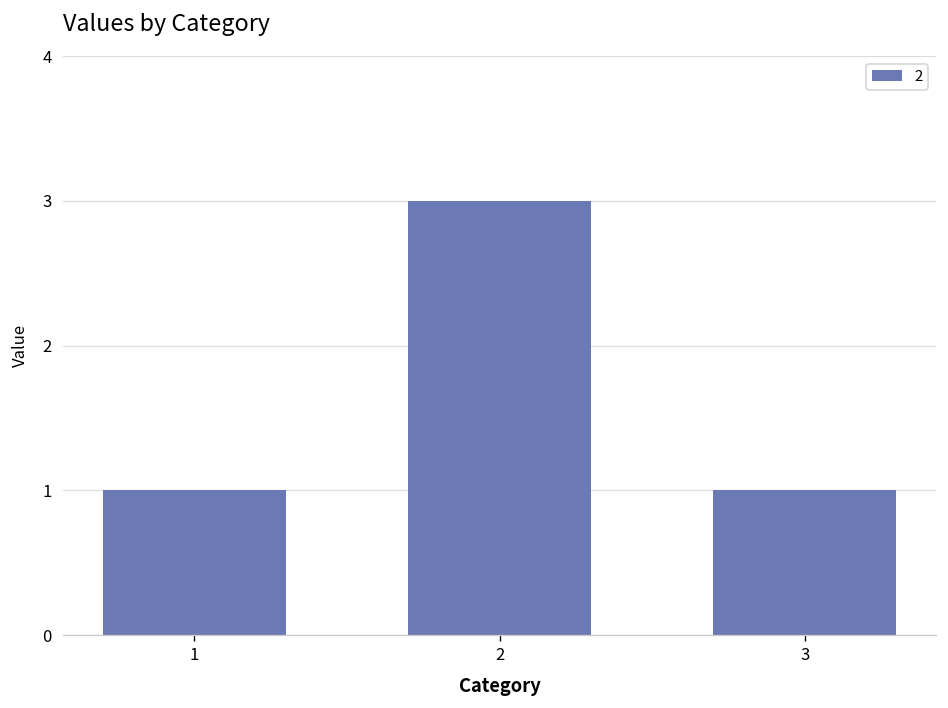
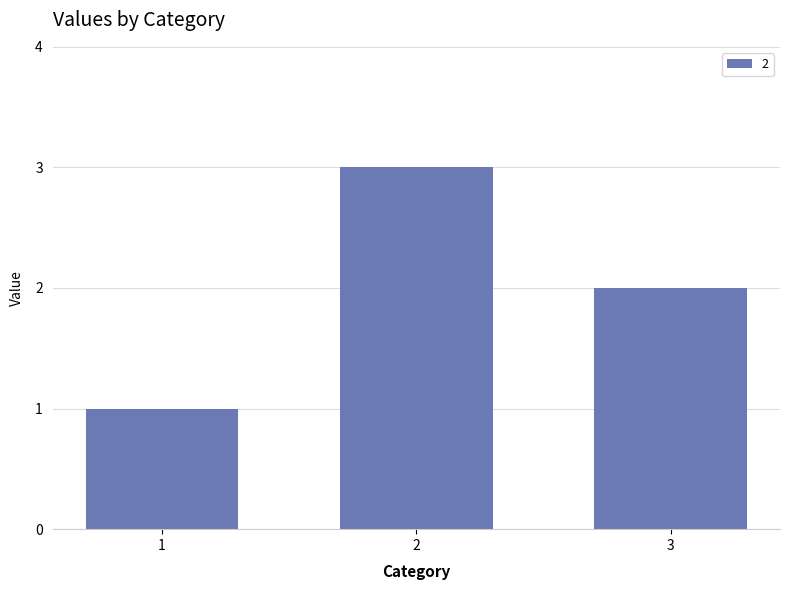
  {
    "1": 1,
    "2": 3,
-   "3": 1
+   "3": 2
  }
